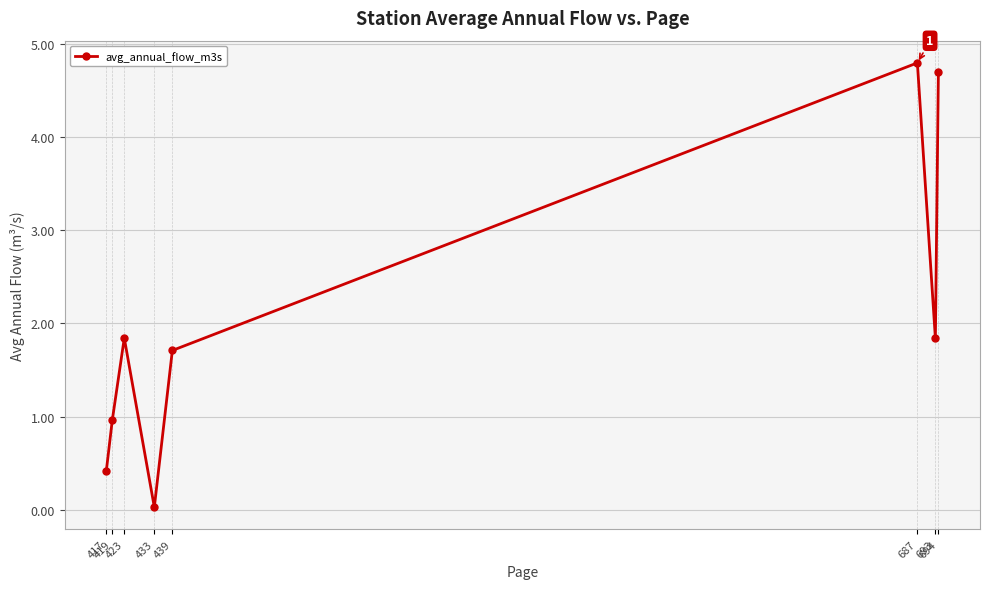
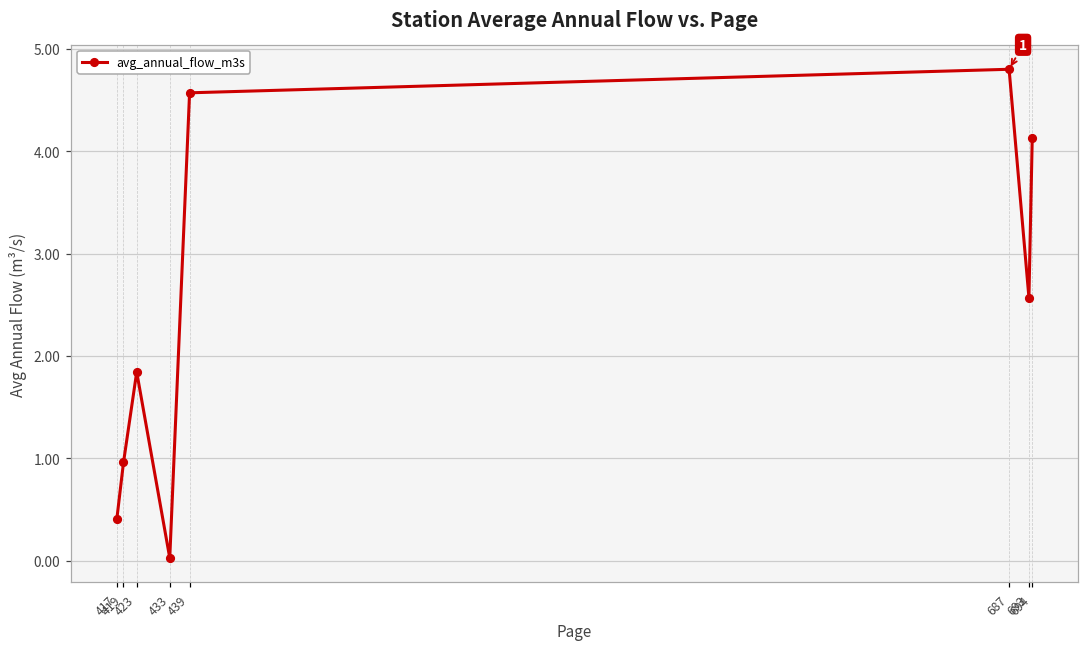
  {
    "417": 0.4,
    "419": 1.0,
    "423": 1.8,
    "433": 0.0,
-   "439": 1.7,
-   "693": 1.8,
-   "694": 4.7
+   "439": 4.6,
+   "693": 2.6,
+   "694": 4.1
  }
